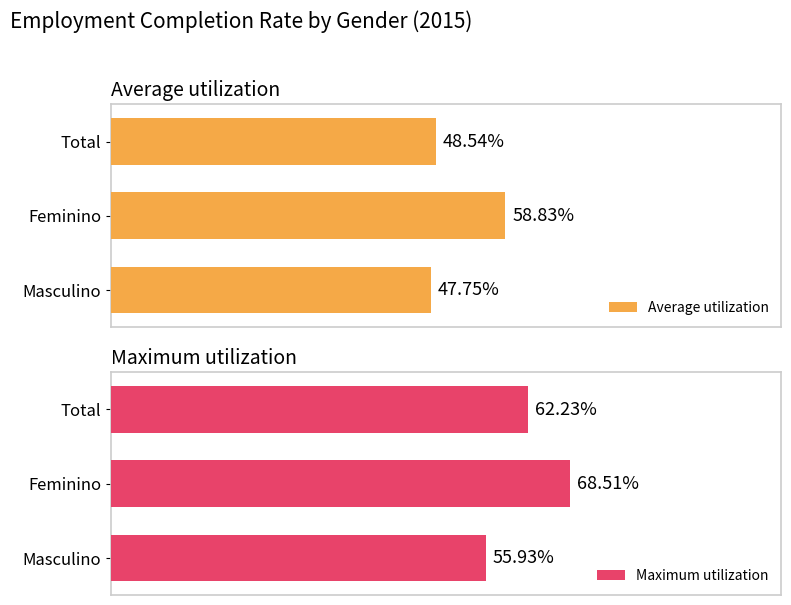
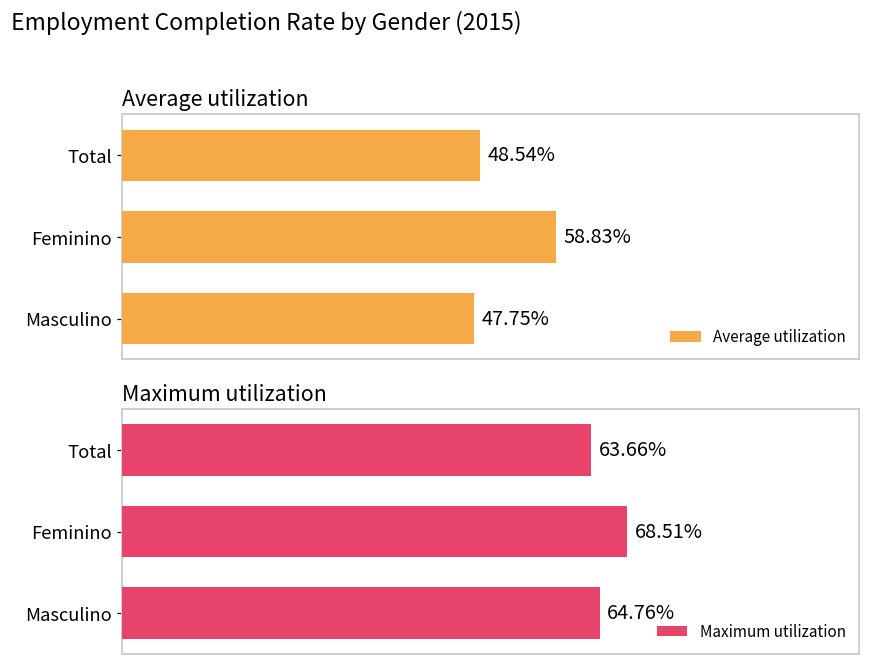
  {
    "Average utilization": {
      "Total": "48.54%",
      "Feminino": "58.83%",
      "Masculino": "47.75%"
    },
    "Maximum utilization": {
-     "Total": "62.23%",
+     "Total": "63.66%",
      "Feminino": "68.51%",
-     "Masculino": "55.93%"
+     "Masculino": "64.76%"
    }
  }
